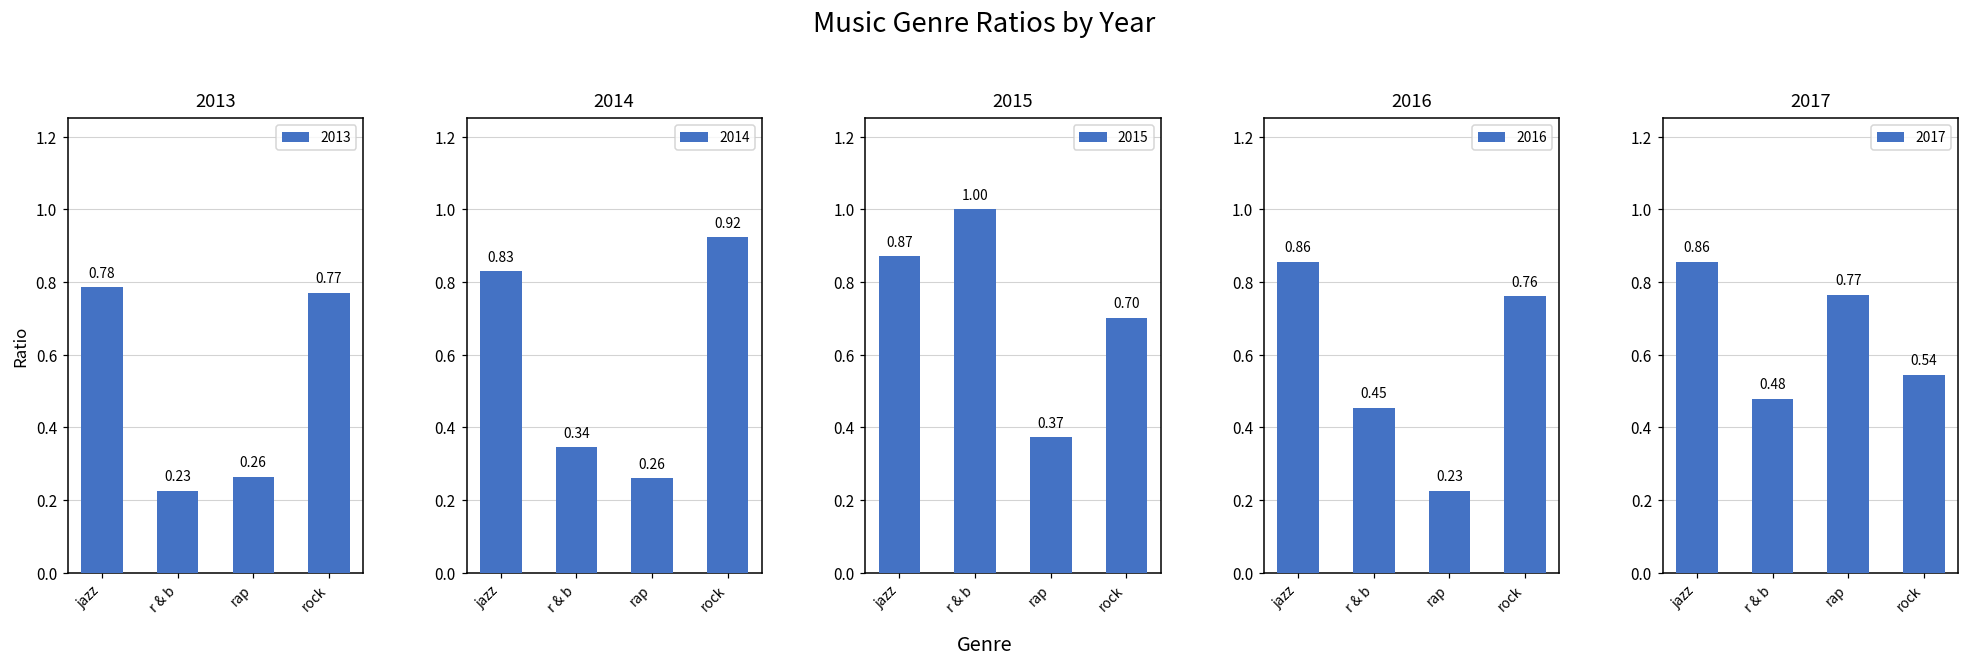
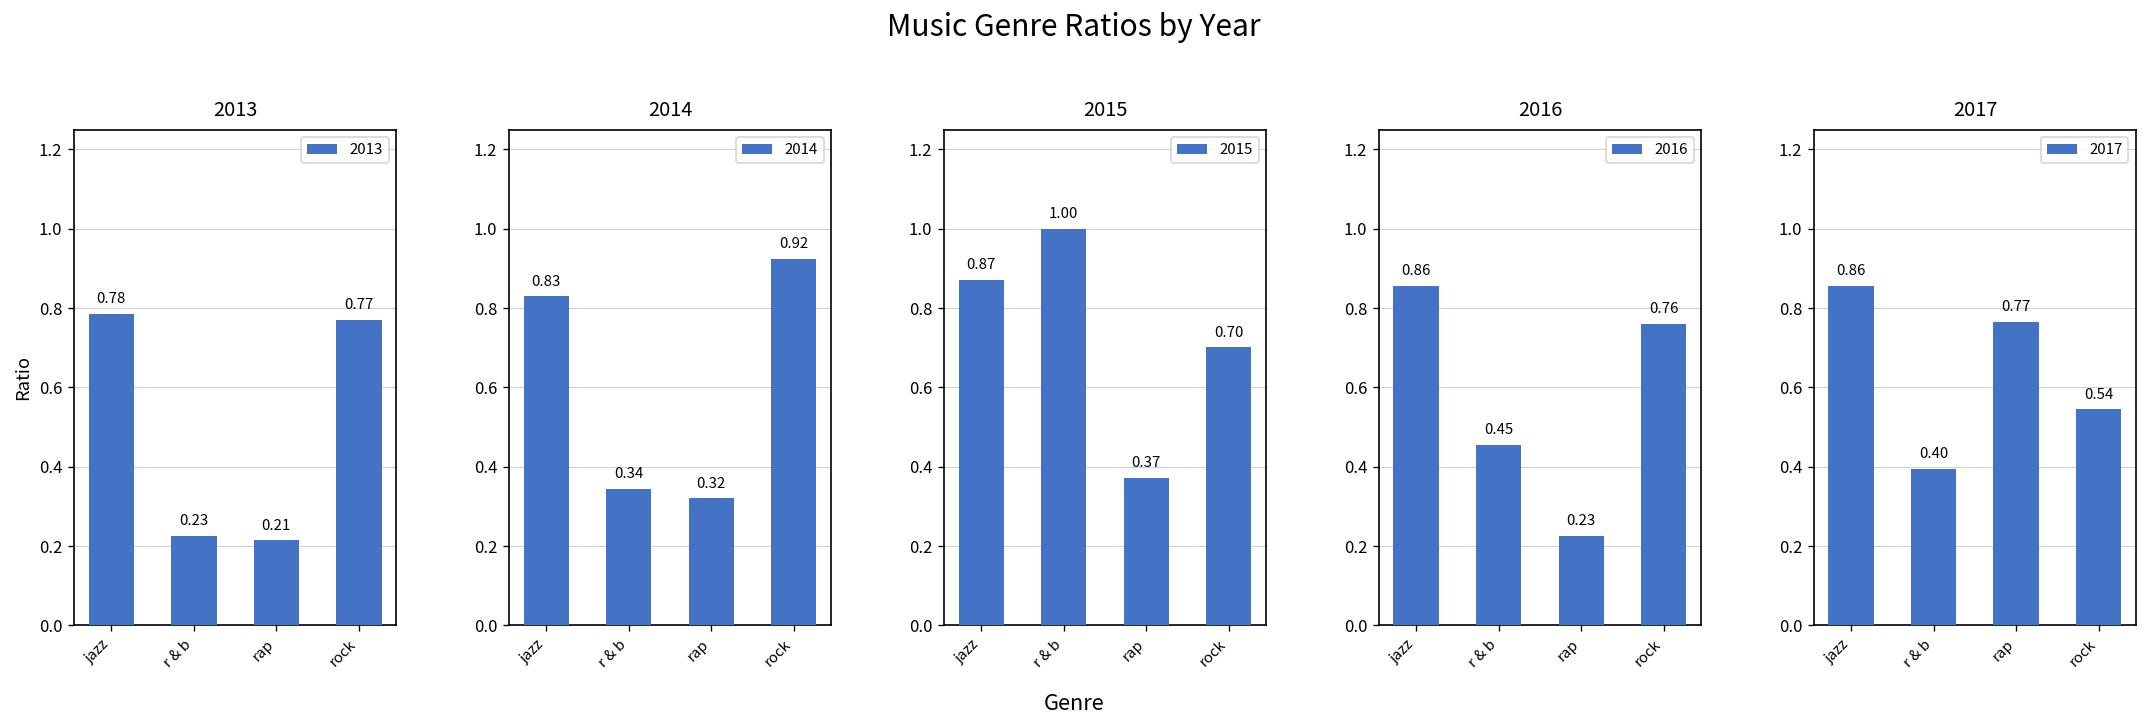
  {
    "2013": {
      "jazz": 0.78,
      "r & b": 0.23,
-     "rap": 0.26,
+     "rap": 0.21,
      "rock": 0.77
    },
    "2014": {
      "jazz": 0.83,
      "r & b": 0.34,
-     "rap": 0.26,
+     "rap": 0.32,
      "rock": 0.92
    },
    "2015": {
      "jazz": 0.87,
      "r & b": 1.00,
      "rap": 0.37,
      "rock": 0.70
    },
    "2016": {
      "jazz": 0.86,
      "r & b": 0.45,
      "rap": 0.23,
      "rock": 0.76
    },
    "2017": {
      "jazz": 0.86,
-     "r & b": 0.48,
+     "r & b": 0.40,
      "rap": 0.77,
      "rock": 0.54
    }
  }
